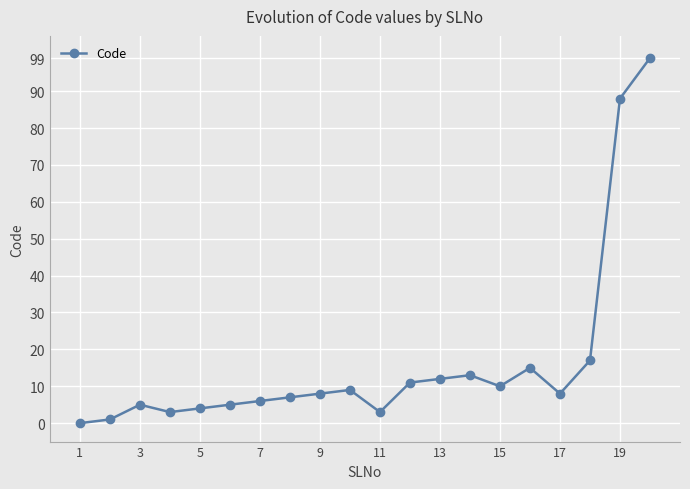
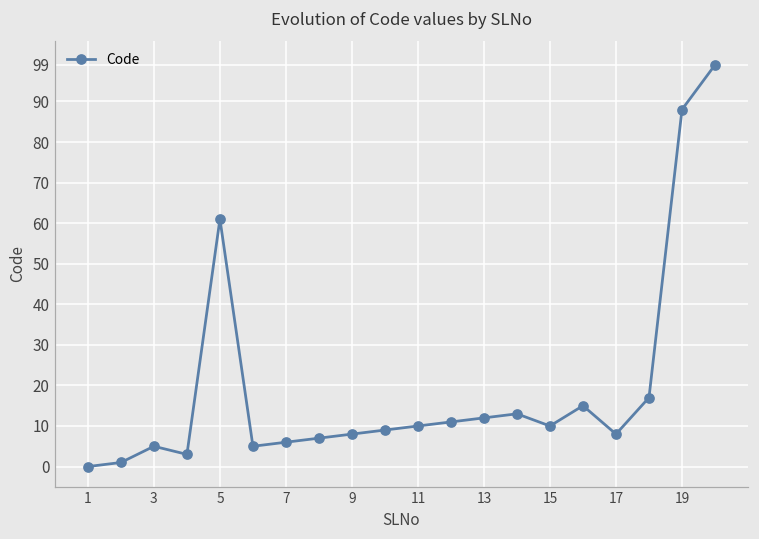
  {
    "1": 0,
    "3": 5,
-   "5": 4,
+   "5": 61,
    "7": 6,
    "9": 8,
-   "11": 3,
+   "11": 10,
    "13": 12,
    "15": 10,
    "17": 8,
    "19": 88
  }
